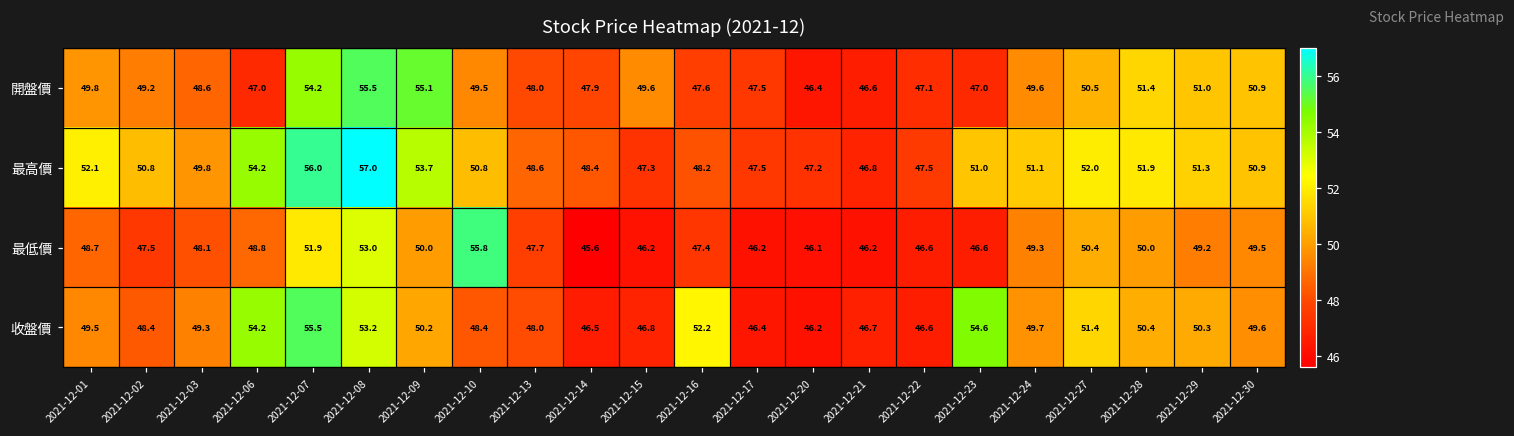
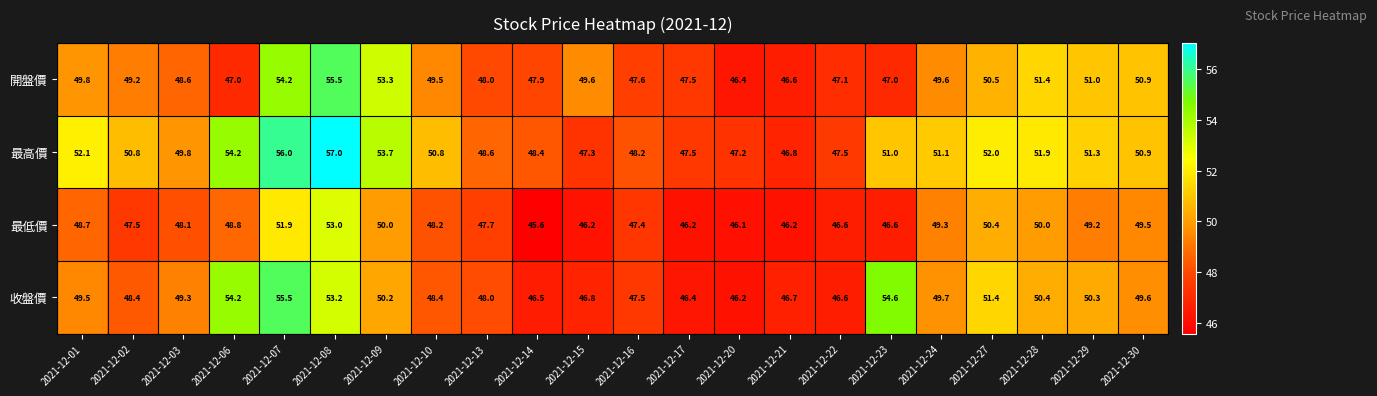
  {
    "開盤價": {
      "2021-12-01": 49.8,
      "2021-12-02": 49.2,
      "2021-12-03": 48.6,
      "2021-12-06": 47.0,
      "2021-12-07": 54.2,
      "2021-12-08": 55.5,
-     "2021-12-09": 55.1,
+     "2021-12-09": 53.3,
      "2021-12-10": 49.5,
      "2021-12-13": 48.0,
      "2021-12-14": 47.9,
      "2021-12-15": 49.6,
      "2021-12-16": 47.6,
      "2021-12-17": 47.5,
      "2021-12-20": 46.4,
      "2021-12-21": 46.6,
      "2021-12-22": 47.1,
      "2021-12-23": 47.0,
      "2021-12-24": 49.6,
      "2021-12-27": 50.5,
      "2021-12-28": 51.4,
      "2021-12-29": 51.0,
      "2021-12-30": 50.9
    },
    "最高價": {
      "2021-12-01": 52.1,
      "2021-12-02": 50.8,
      "2021-12-03": 49.8,
      "2021-12-06": 54.2,
      "2021-12-07": 56.0,
      "2021-12-08": 57.0,
      "2021-12-09": 53.7,
      "2021-12-10": 50.8,
      "2021-12-13": 48.6,
      "2021-12-14": 48.4,
      "2021-12-15": 47.3,
      "2021-12-16": 48.2,
      "2021-12-17": 47.5,
      "2021-12-20": 47.2,
      "2021-12-21": 46.8,
      "2021-12-22": 47.5,
      "2021-12-23": 51.0,
      "2021-12-24": 51.1,
      "2021-12-27": 52.0,
      "2021-12-28": 51.9,
      "2021-12-29": 51.3,
      "2021-12-30": 50.9
    },
    "最低價": {
      "2021-12-01": 48.7,
      "2021-12-02": 47.5,
      "2021-12-03": 48.1,
      "2021-12-06": 48.8,
      "2021-12-07": 51.9,
      "2021-12-08": 53.0,
      "2021-12-09": 50.0,
-     "2021-12-10": 55.8,
+     "2021-12-10": 48.2,
      "2021-12-13": 47.7,
      "2021-12-14": 45.6,
      "2021-12-15": 46.2,
      "2021-12-16": 47.4,
      "2021-12-17": 46.2,
      "2021-12-20": 46.1,
      "2021-12-21": 46.2,
      "2021-12-22": 46.6,
      "2021-12-23": 46.6,
      "2021-12-24": 49.3,
      "2021-12-27": 50.4,
      "2021-12-28": 50.0,
      "2021-12-29": 49.2,
      "2021-12-30": 49.5
    },
    "收盤價": {
      "2021-12-01": 49.5,
      "2021-12-02": 48.4,
      "2021-12-03": 49.3,
      "2021-12-06": 54.2,
      "2021-12-07": 55.5,
      "2021-12-08": 53.2,
      "2021-12-09": 50.2,
      "2021-12-10": 48.4,
      "2021-12-13": 48.0,
      "2021-12-14": 46.5,
      "2021-12-15": 46.8,
-     "2021-12-16": 52.2,
+     "2021-12-16": 47.5,
      "2021-12-17": 46.4,
      "2021-12-20": 46.2,
      "2021-12-21": 46.7,
      "2021-12-22": 46.6,
      "2021-12-23": 54.6,
      "2021-12-24": 49.7,
      "2021-12-27": 51.4,
      "2021-12-28": 50.4,
      "2021-12-29": 50.3,
      "2021-12-30": 49.6
    }
  }
